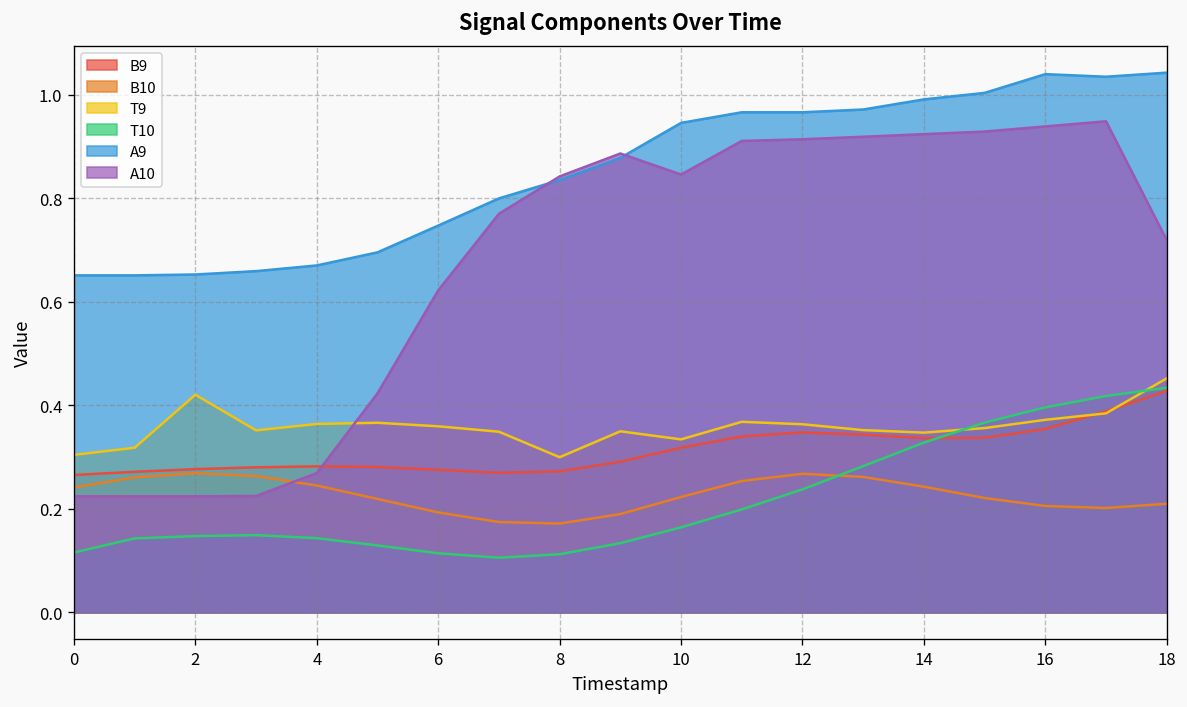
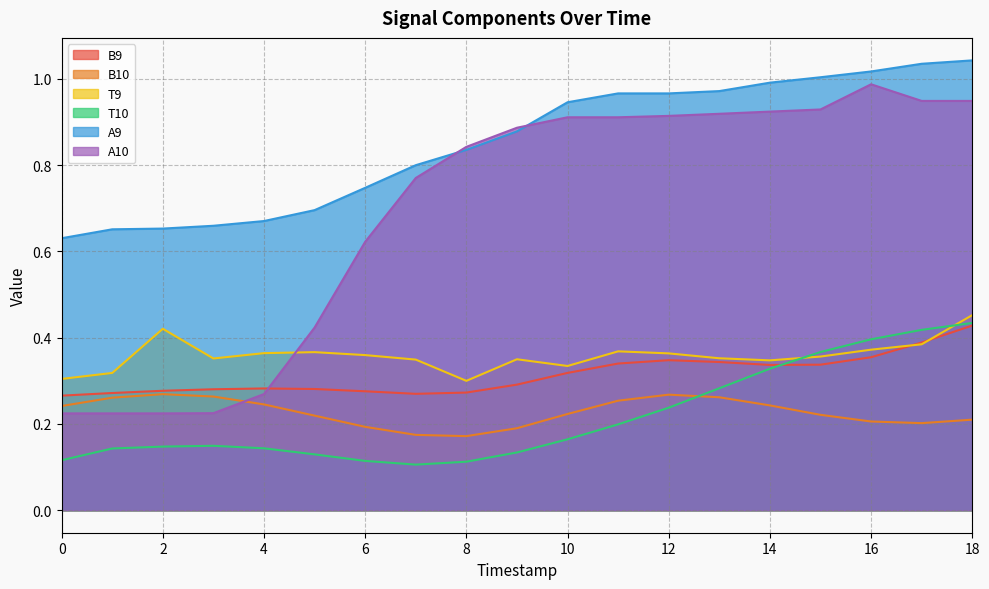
  {
    "T9": {
      "0": 0.30,
      "2": 0.42,
      "4": 0.36,
      "6": 0.36,
      "8": 0.30,
      "10": 0.33,
      "12": 0.36,
      "14": 0.35,
      "16": 0.37,
      "18": 0.45
    },
    "T10": {
      "0": 0.12,
      "2": 0.15,
      "4": 0.14,
      "6": 0.11,
      "8": 0.11,
      "10": 0.16,
      "12": 0.24,
      "14": 0.33,
      "16": 0.40,
      "18": 0.43
    },
    "A9": {
-     "0": 0.65,
+     "0": 0.63,
      "2": 0.65,
      "4": 0.67,
      "6": 0.75,
      "8": 0.84,
      "10": 0.95,
      "12": 0.97,
      "14": 0.99,
-     "16": 1.04,
+     "16": 1.02,
      "18": 1.04
    },
    "A10": {
      "0": 0.22,
      "2": 0.22,
      "4": 0.27,
      "6": 0.62,
      "8": 0.84,
-     "10": 0.85,
+     "10": 0.91,
      "12": 0.91,
      "14": 0.92,
-     "16": 0.94,
-     "18": 0.72
+     "16": 0.99,
+     "18": 0.95
    }
  }
